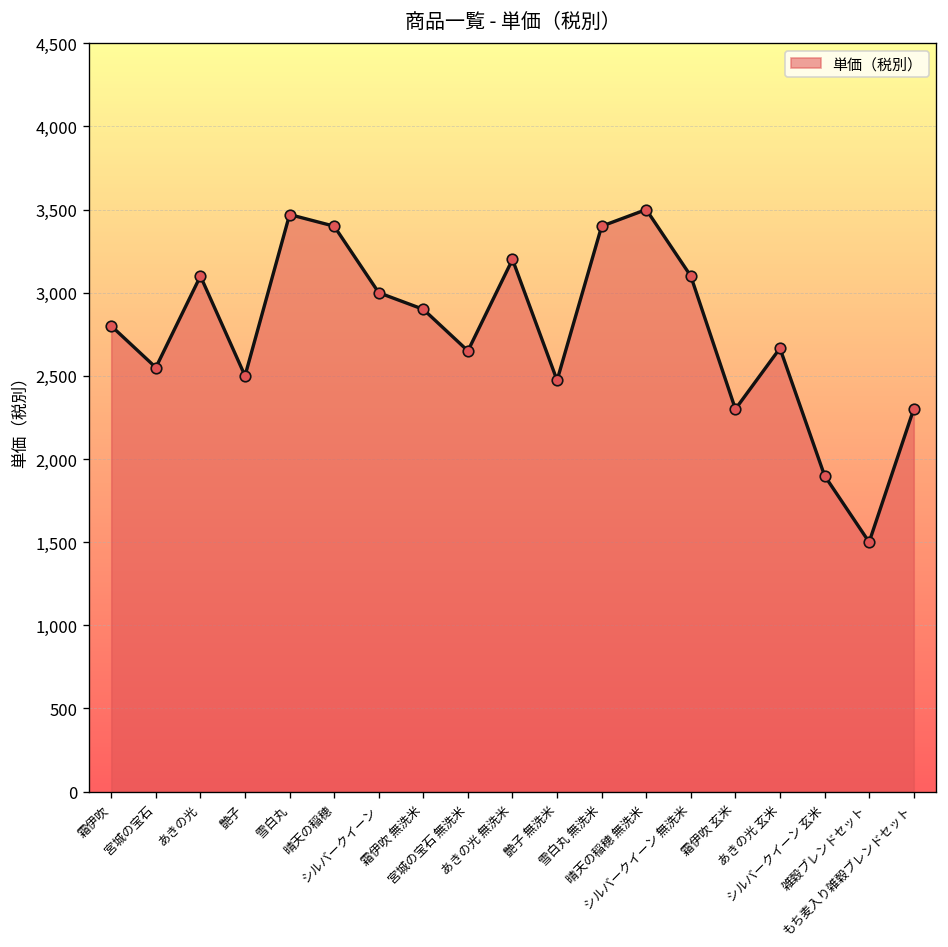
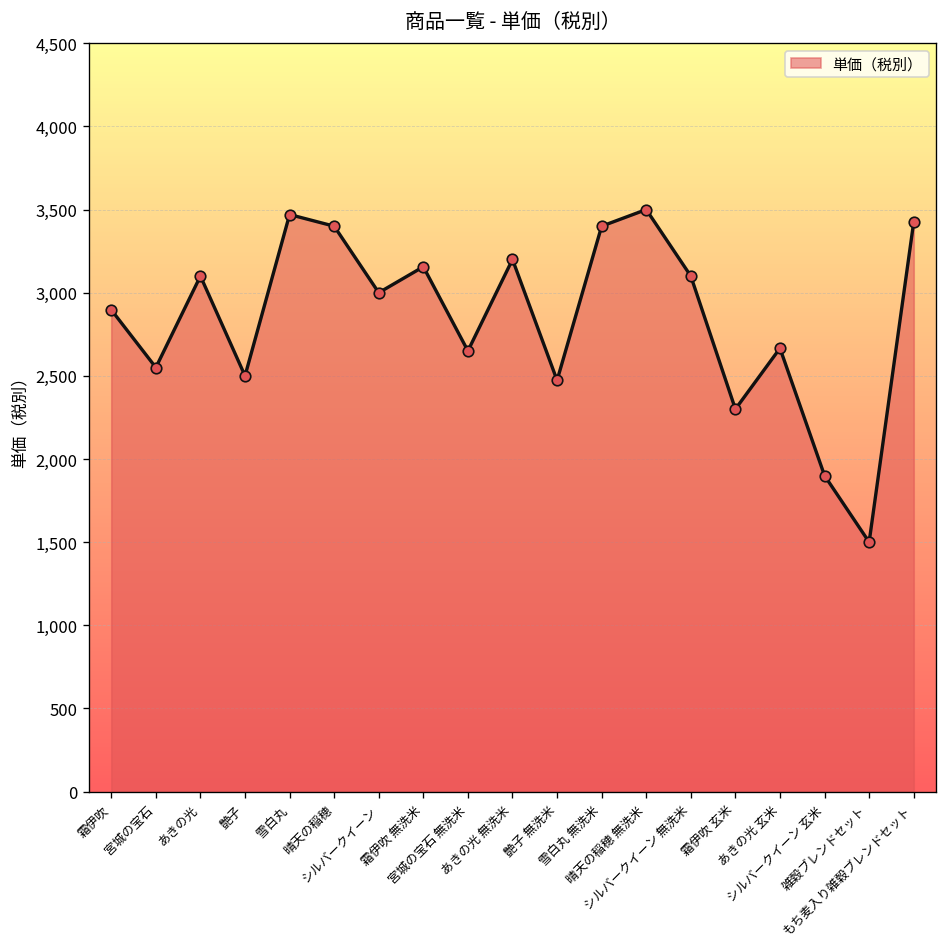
  {
-   "霜伊吹": "2,800",
+   "霜伊吹": "2,900",
    "宮城の宝石": "2,550",
    "あきの光": "3,100",
    "艶子": "2,500",
    "雪白丸": "3,470",
    "晴天の稲穂": "3,400",
    "シルバークイーン": "3,000",
-   "霜伊吹 無洗米": "2,900",
+   "霜伊吹 無洗米": "3,160",
    "宮城の宝石 無洗米": "2,650",
    "あきの光 無洗米": "3,200",
    "艶子 無洗米": "2,470",
    "雪白丸 無洗米": "3,400",
    "晴天の稲穂 無洗米": "3,500",
    "シルバークイーン 無洗米": "3,100",
    "霜伊吹 玄米": "2,300",
    "あきの光 玄米": "2,670",
    "シルバークイーン 玄米": "1,900",
    "雑穀ブレンドセット": "1,500",
-   "もち麦入り雑穀ブレンドセット": "2,300"
+   "もち麦入り雑穀ブレンドセット": "3,430"
  }
